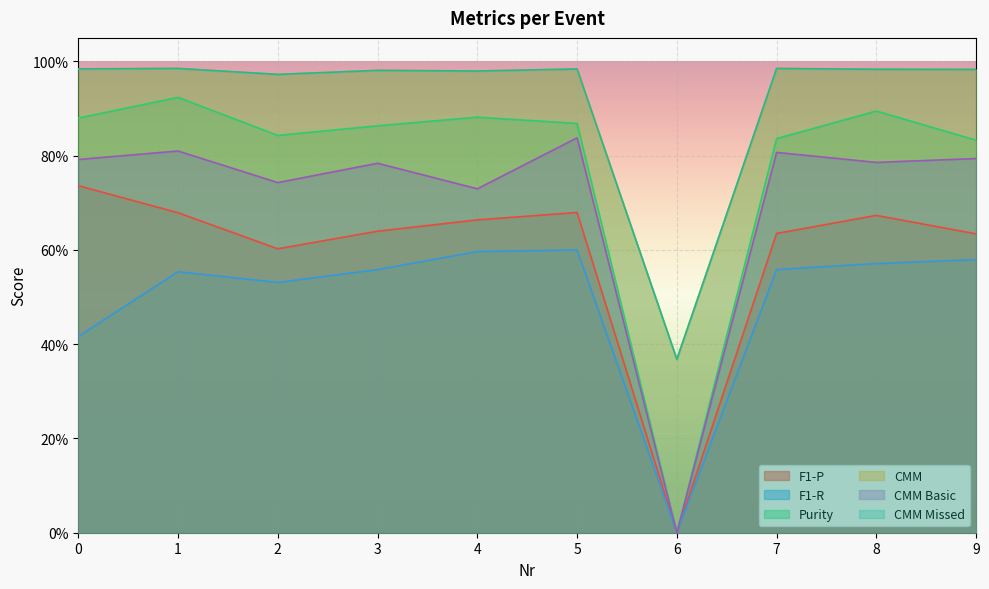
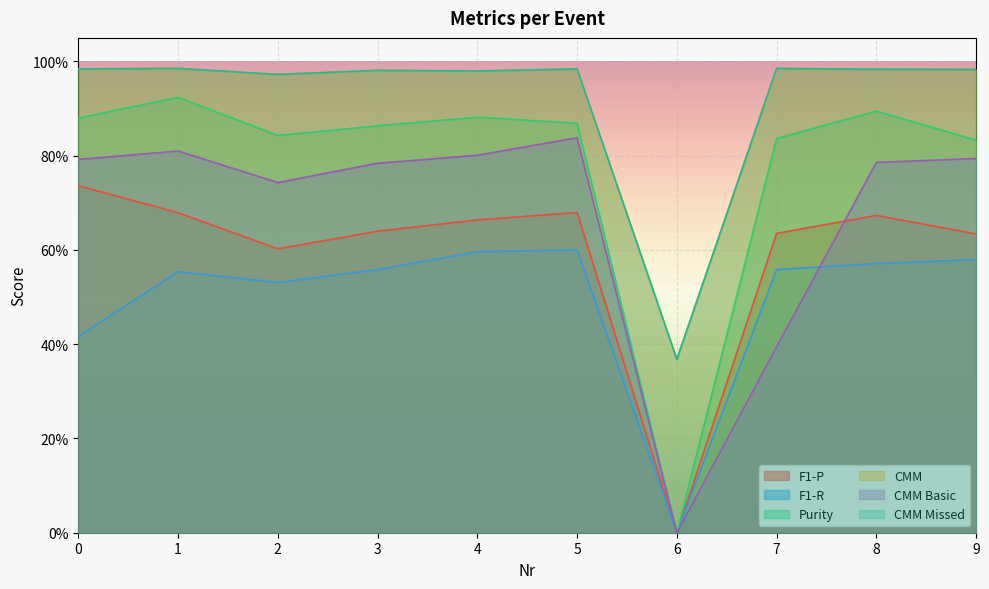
  {
    "F1-P": {
      "0": "74%",
      "1": "68%",
      "2": "60%",
      "3": "64%",
      "4": "66%",
      "5": "68%",
      "7": "64%",
      "8": "67%",
      "9": "63%"
    },
    "F1-R": {
      "0": "42%",
      "1": "55%",
      "2": "53%",
      "3": "56%",
      "4": "60%",
      "5": "60%",
      "7": "56%",
      "8": "57%",
      "9": "58%"
    },
    "CMM Basic": {
      "0": "79%",
      "1": "81%",
      "2": "74%",
      "3": "78%",
-     "4": "73%",
+     "4": "80%",
      "5": "84%",
-     "7": "81%",
+     "7": "39%",
      "8": "79%",
      "9": "79%"
    }
  }
